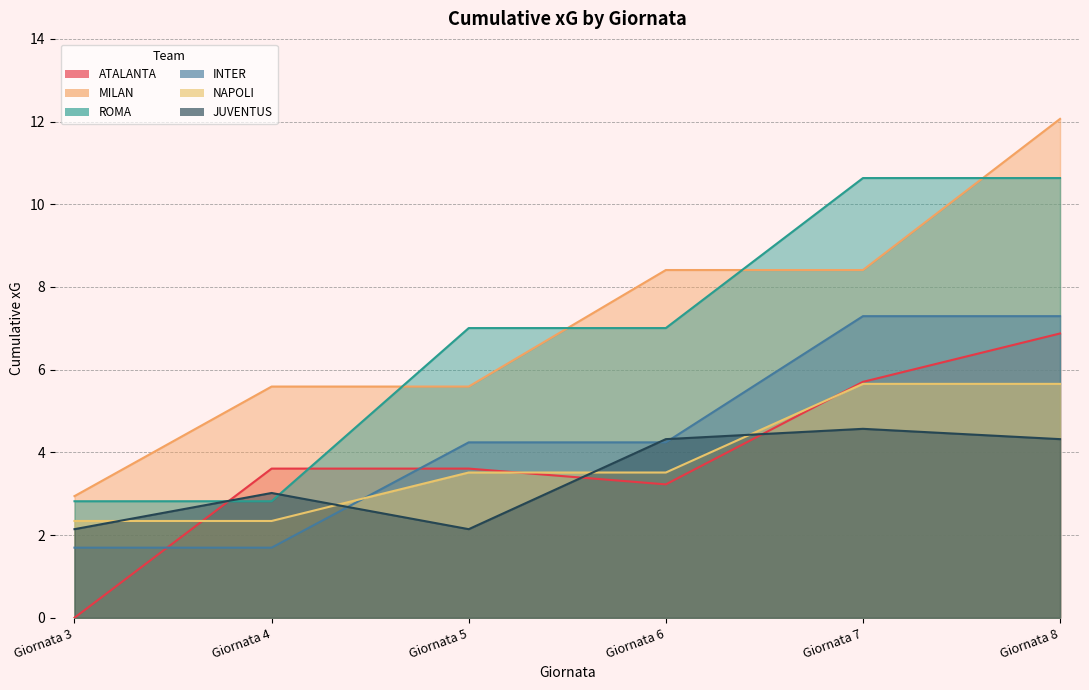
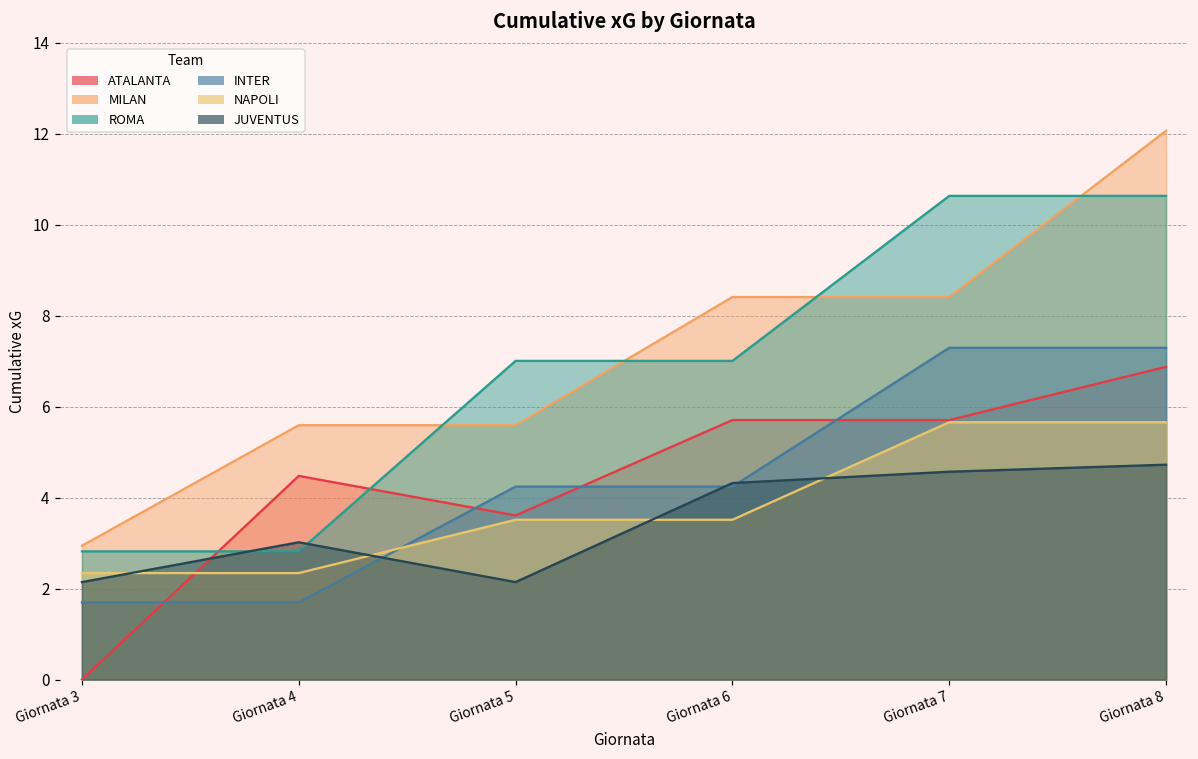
  {
    "ATALANTA": {
      "Giornata 3": 0.0,
-     "Giornata 4": 3.6,
+     "Giornata 4": 4.5,
      "Giornata 5": 3.6,
-     "Giornata 6": 3.2,
+     "Giornata 6": 5.7,
      "Giornata 8": 6.9
    },
    "JUVENTUS": {
      "Giornata 3": 2.1,
      "Giornata 4": 3.0,
      "Giornata 5": 2.1,
      "Giornata 6": 4.3,
      "Giornata 7": 4.6,
-     "Giornata 8": 4.3
+     "Giornata 8": 4.7
    }
  }
